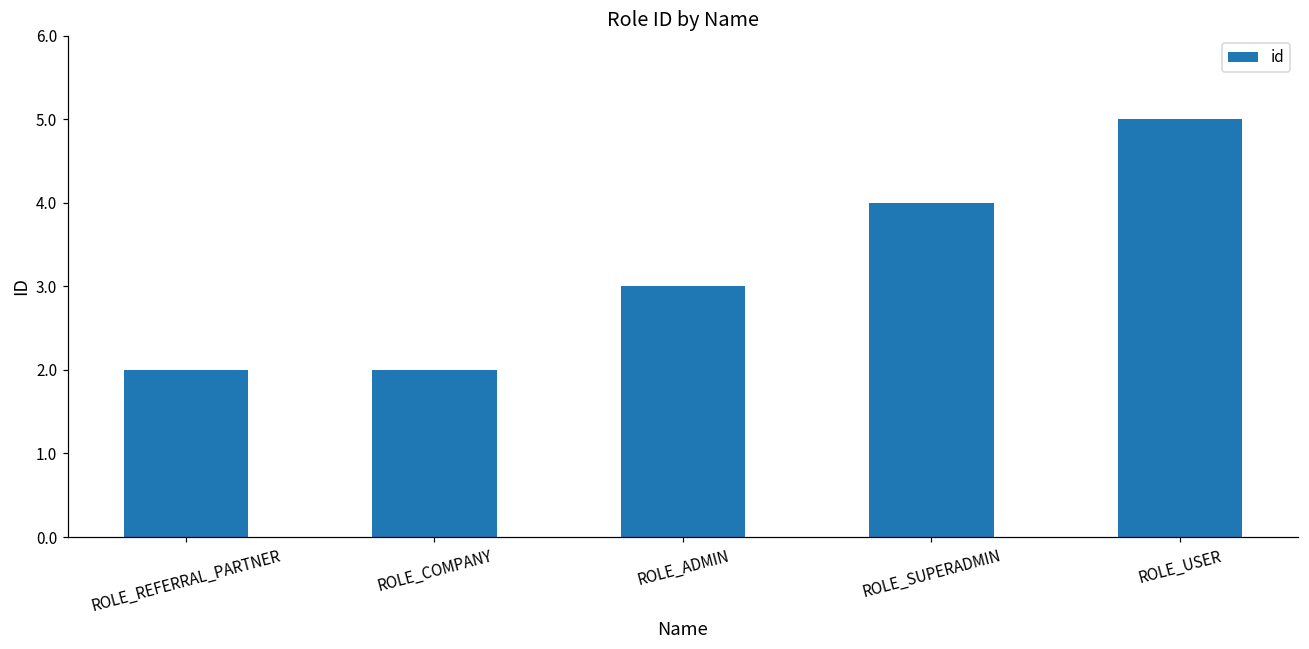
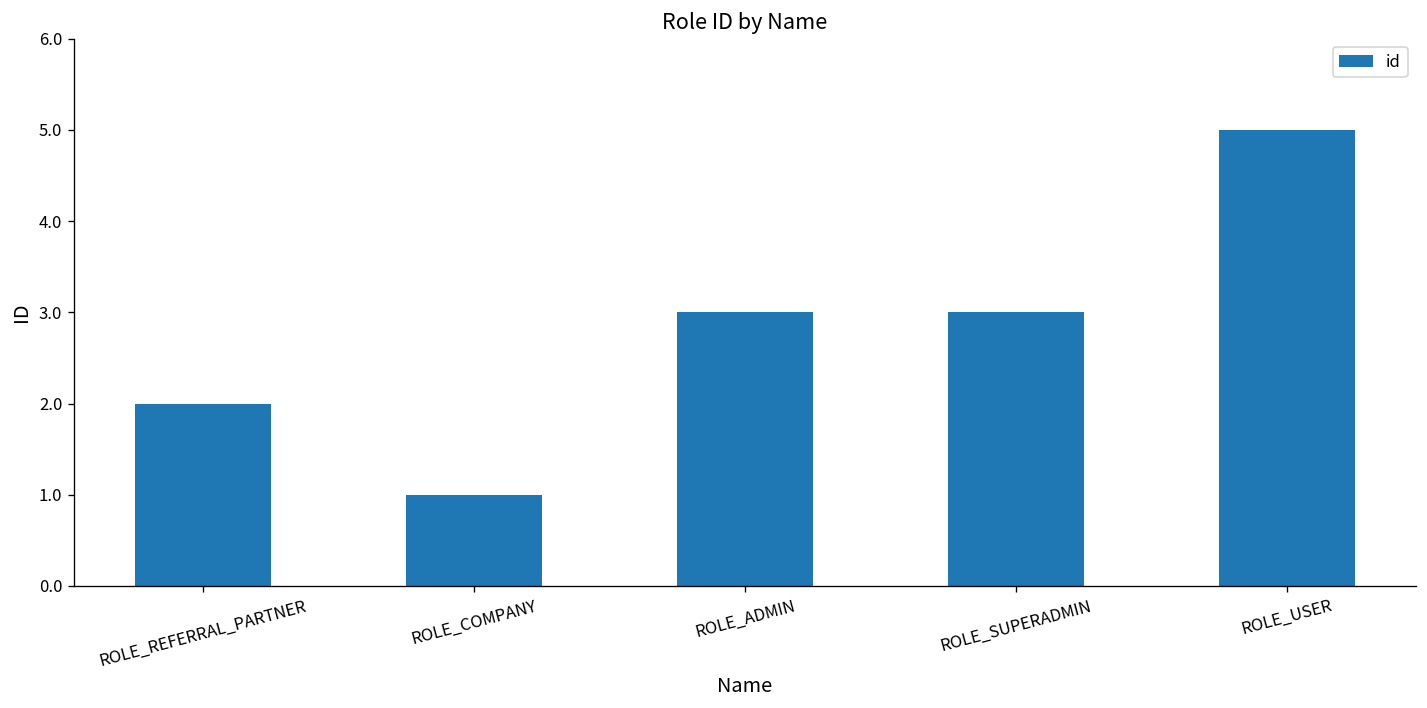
  {
    "ROLE_REFERRAL_PARTNER": 2,
-   "ROLE_COMPANY": 2,
+   "ROLE_COMPANY": 1,
    "ROLE_ADMIN": 3,
-   "ROLE_SUPERADMIN": 4,
+   "ROLE_SUPERADMIN": 3,
    "ROLE_USER": 5
  }
